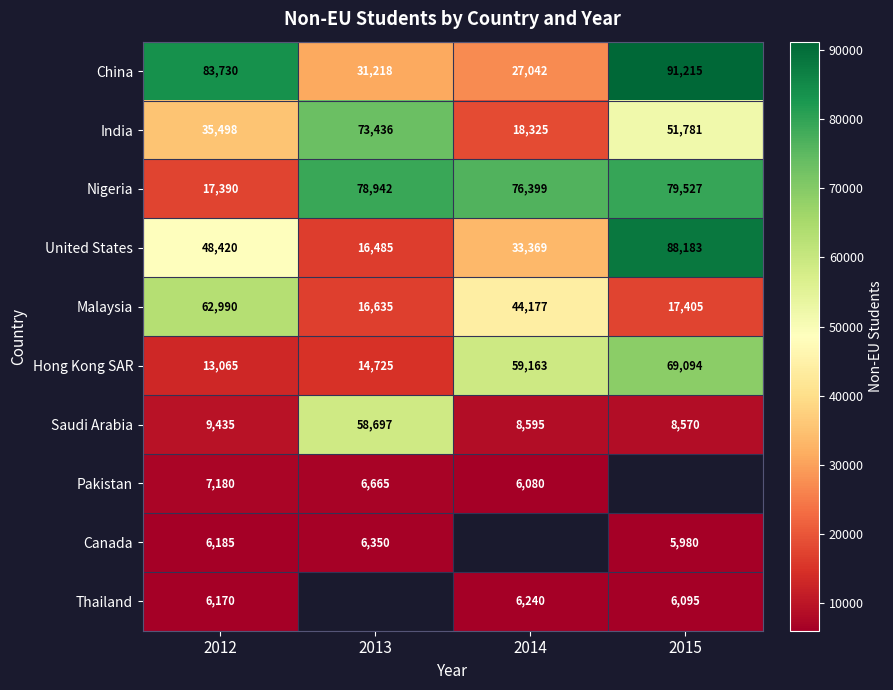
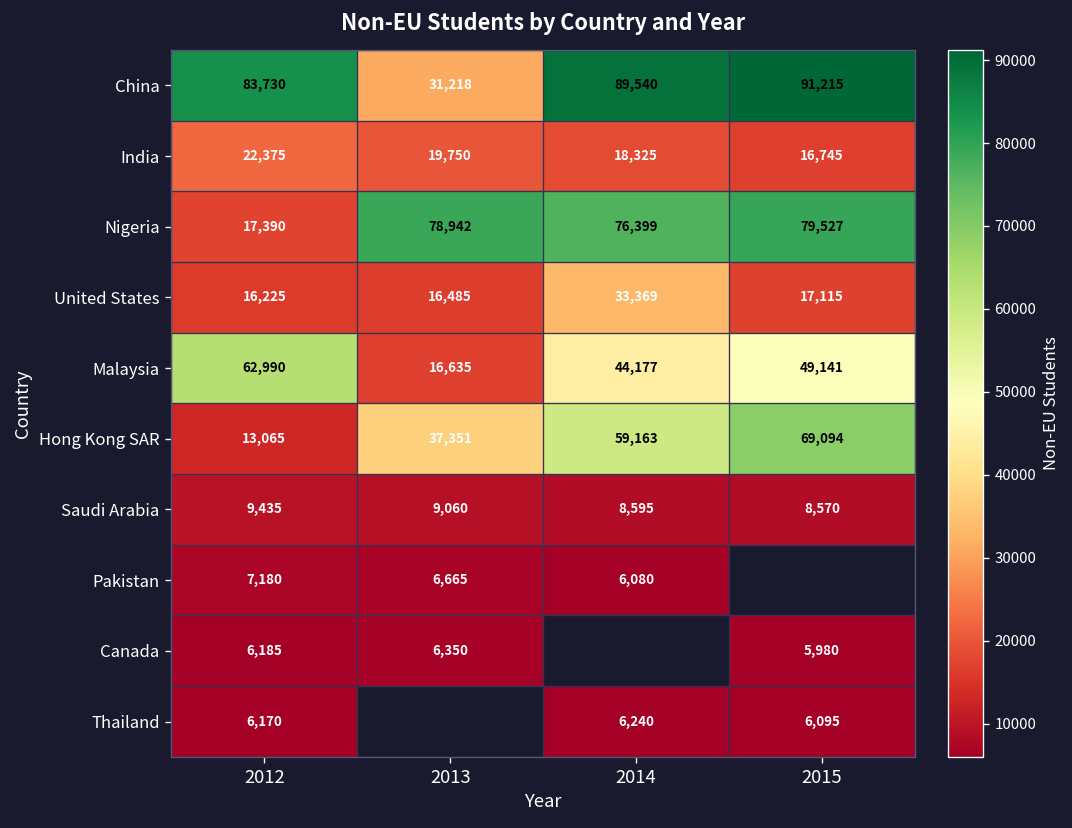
  {
    "China": {
      "2012": "83,730",
      "2013": "31,218",
-     "2014": "27,042",
+     "2014": "89,540",
      "2015": "91,215"
    },
    "India": {
-     "2012": "35,498",
-     "2013": "73,436",
+     "2012": "22,375",
+     "2013": "19,750",
      "2014": "18,325",
-     "2015": "51,781"
+     "2015": "16,745"
    },
    "Nigeria": {
      "2012": "17,390",
      "2013": "78,942",
      "2014": "76,399",
      "2015": "79,527"
    },
    "United States": {
-     "2012": "48,420",
+     "2012": "16,225",
      "2013": "16,485",
      "2014": "33,369",
-     "2015": "88,183"
+     "2015": "17,115"
    },
    "Malaysia": {
      "2012": "62,990",
      "2013": "16,635",
      "2014": "44,177",
-     "2015": "17,405"
+     "2015": "49,141"
    },
    "Hong Kong SAR": {
      "2012": "13,065",
-     "2013": "14,725",
+     "2013": "37,351",
      "2014": "59,163",
      "2015": "69,094"
    },
    "Saudi Arabia": {
      "2012": "9,435",
-     "2013": "58,697",
+     "2013": "9,060",
      "2014": "8,595",
      "2015": "8,570"
    },
    "Pakistan": {
      "2012": "7,180",
      "2013": "6,665",
      "2014": "6,080"
    },
    "Canada": {
      "2012": "6,185",
      "2013": "6,350",
      "2015": "5,980"
    },
    "Thailand": {
      "2012": "6,170",
      "2014": "6,240",
      "2015": "6,095"
    }
  }
